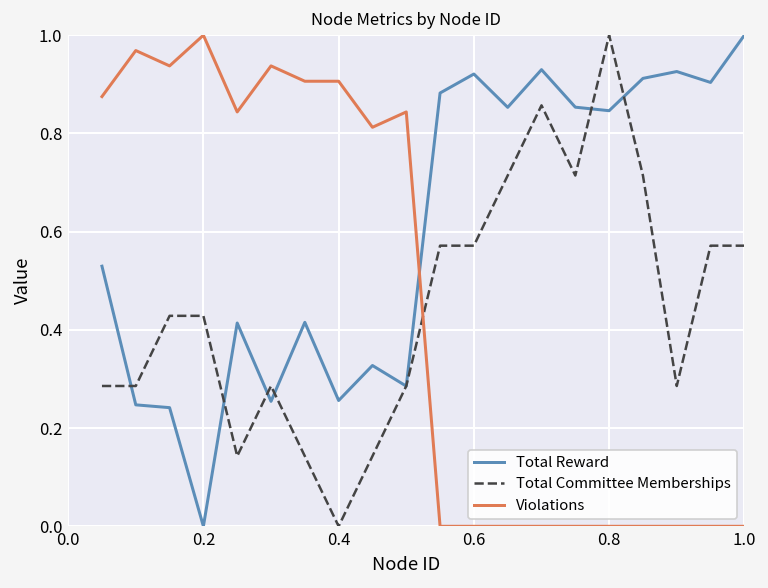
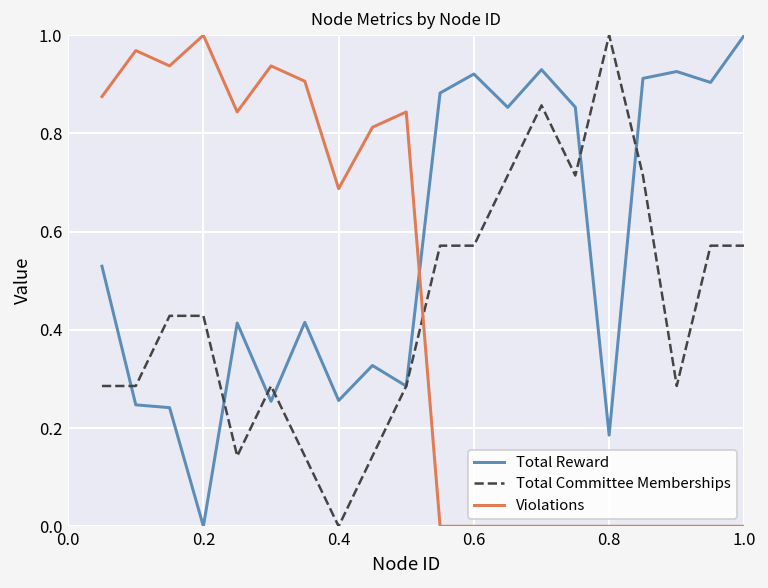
  {
    "Total Reward": {
      "0.2": 0.00,
      "0.4": 0.26,
      "0.6": 0.92,
-     "0.8": 0.85,
+     "0.8": 0.19,
      "1.0": 1.00
    },
    "Total Committee Memberships": {
      "0.2": 0.43,
      "0.4": 0.00,
      "0.6": 0.57,
      "0.8": 1.00,
      "1.0": 0.57
    },
    "Violations": {
      "0.2": 1.00,
-     "0.4": 0.91,
+     "0.4": 0.69,
      "0.6": 0.00,
      "0.8": 0.00,
      "1.0": 0.00
    }
  }
